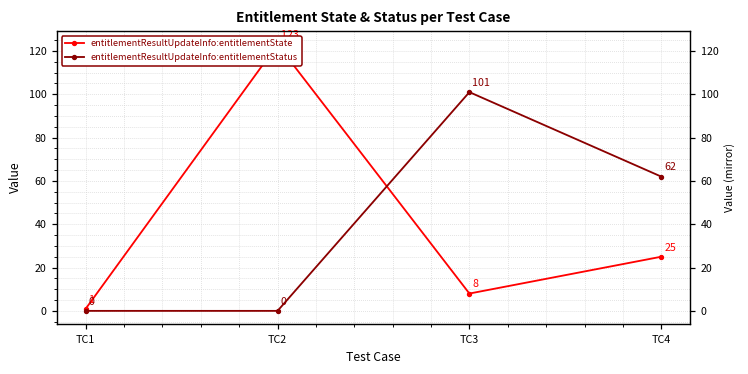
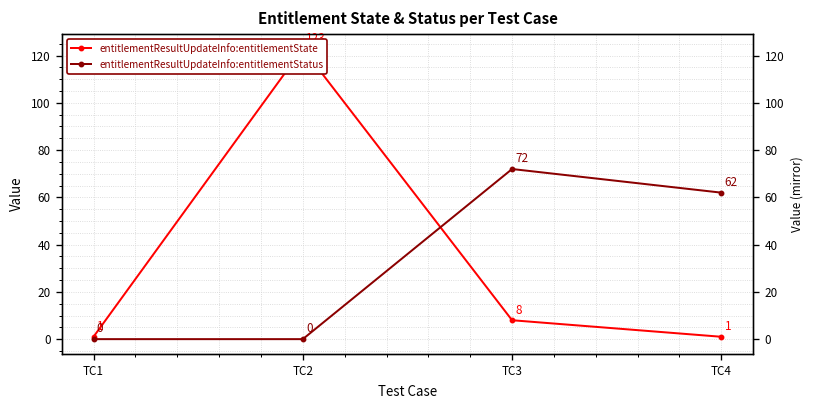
  {
    "entitlementResultUpdateInfo:entitlementState": {
      "TC3": 8,
-     "TC4": 25
+     "TC4": 1
    },
    "entitlementResultUpdateInfo:entitlementStatus": {
      "TC2": 0,
-     "TC3": 101,
+     "TC3": 72,
      "TC4": 62
    }
  }
